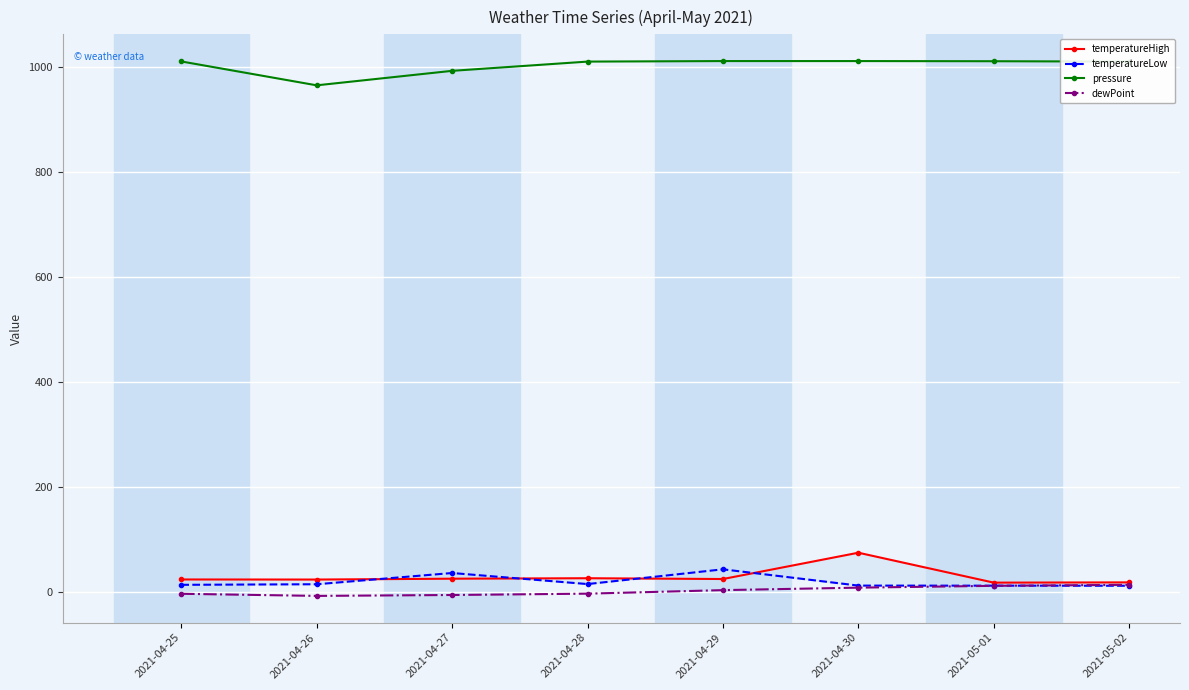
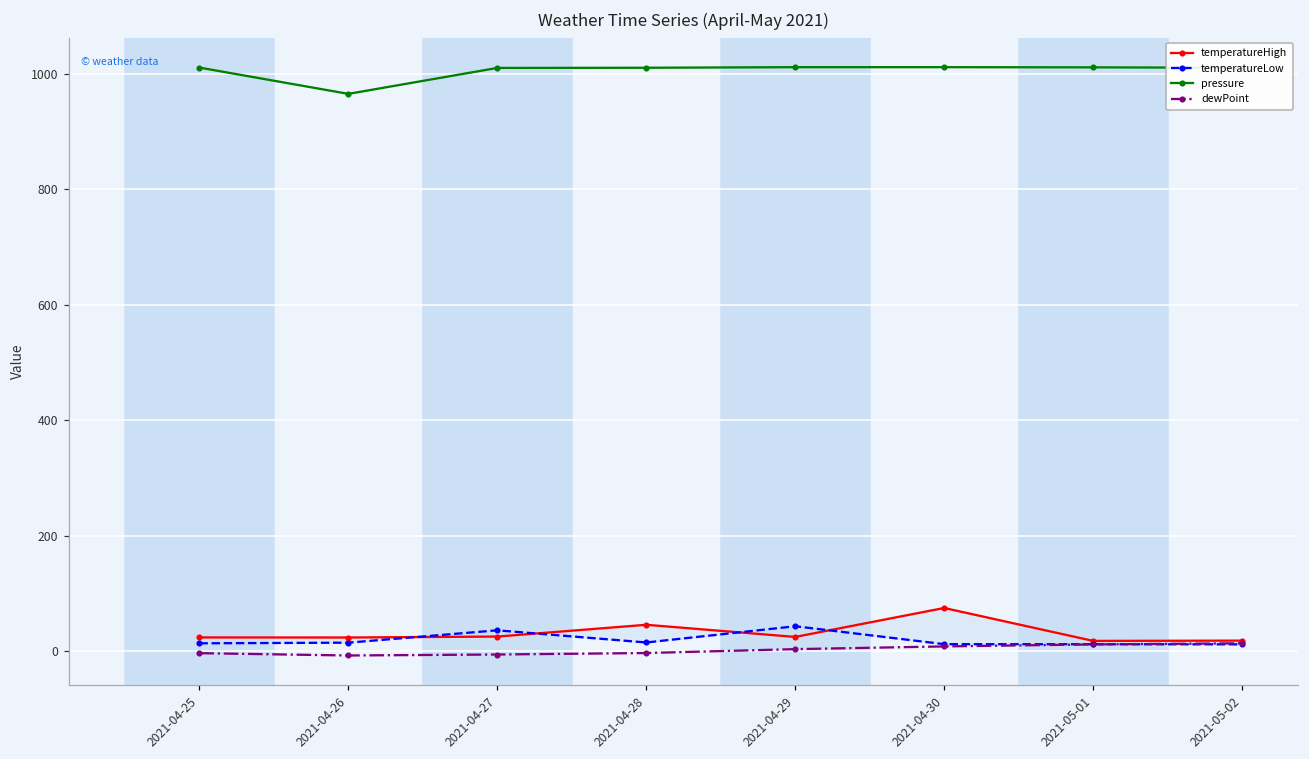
  {
    "temperatureHigh": {
      "2021-04-27": 30,
-     "2021-04-28": 30,
+     "2021-04-28": 50,
      "2021-04-29": 20
    },
    "temperatureLow": {
      "2021-04-25": 10,
      "2021-04-26": 20,
      "2021-04-28": 20
    },
    "pressure": {
      "2021-04-25": 1010,
      "2021-04-26": 970,
-     "2021-04-27": 990,
+     "2021-04-27": 1010,
      "2021-04-28": 1010,
      "2021-04-29": 1010,
      "2021-04-30": 1010,
      "2021-05-01": 1010
    },
    "dewPoint": {
      "2021-04-25": 0,
      "2021-04-26": -10,
      "2021-04-27": -10,
      "2021-04-28": 0,
      "2021-04-29": 0
    }
  }
